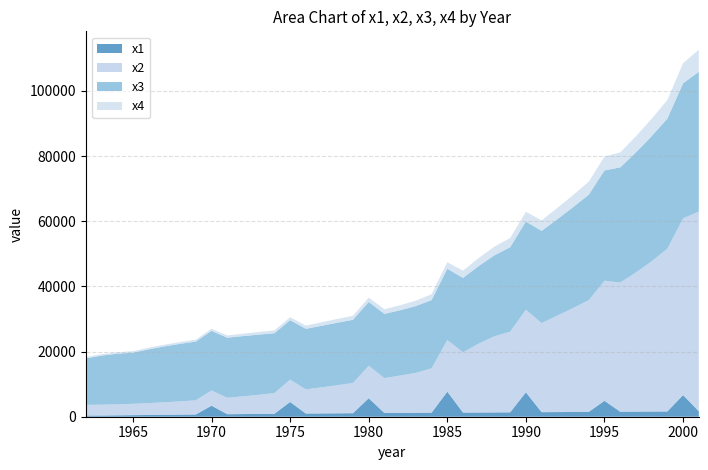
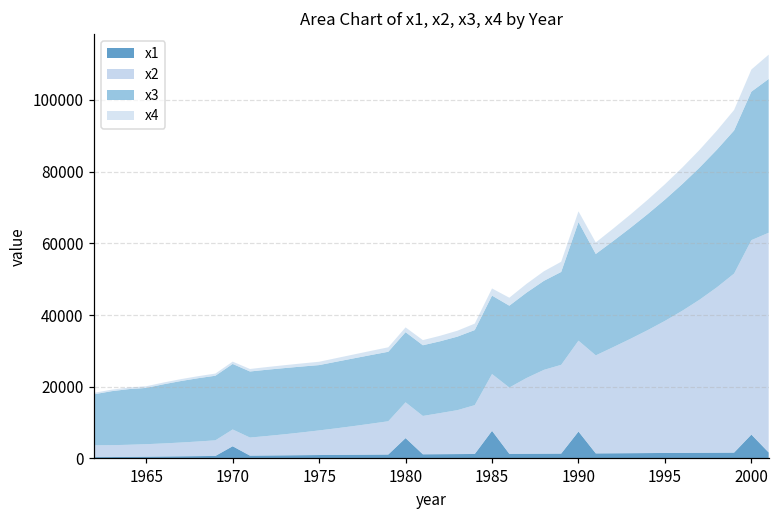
  {
    "x1": {
      "1970": 3000,
-     "1975": 5000,
+     "1975": 1000,
      "1980": 6000,
      "1985": 8000,
      "1990": 7000,
-     "1995": 5000,
+     "1995": 2000,
      "2000": 7000
    },
    "x3": {
      "1975": 18000,
      "1980": 20000,
      "1985": 22000,
-     "1990": 27000,
+     "1990": 33000,
      "1995": 34000,
      "2000": 41000
    }
  }
